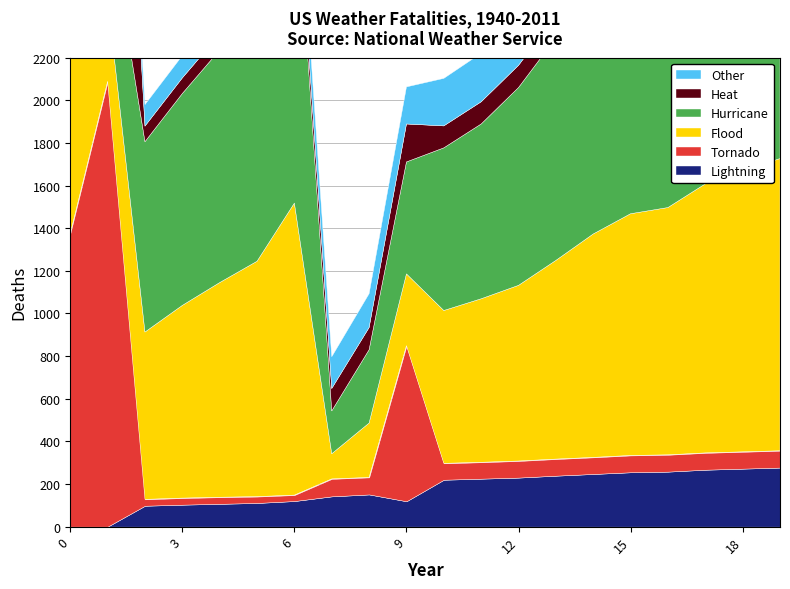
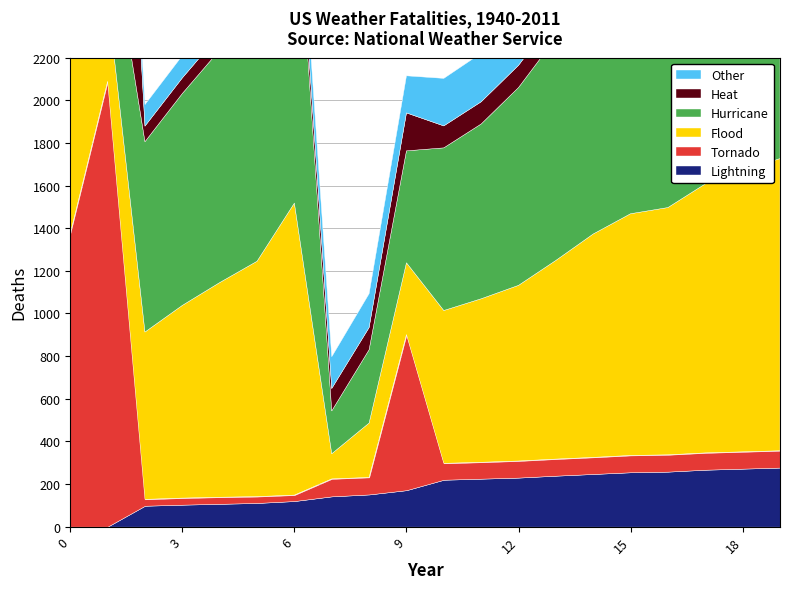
  {
    "Lightning": {
-     "9": 120
+     "9": 170
    },
    "Other": {
      "9": 170
    }
  }
